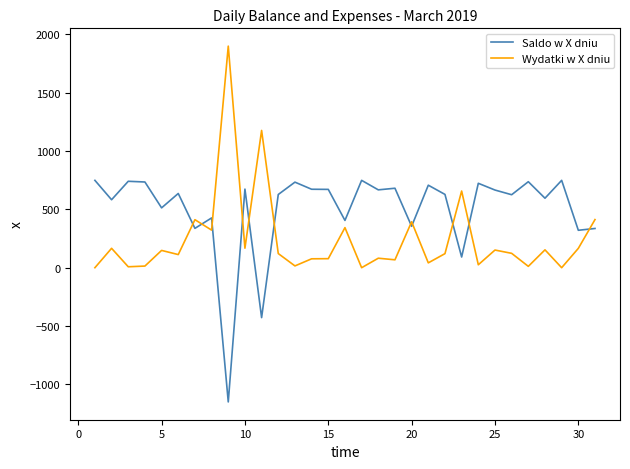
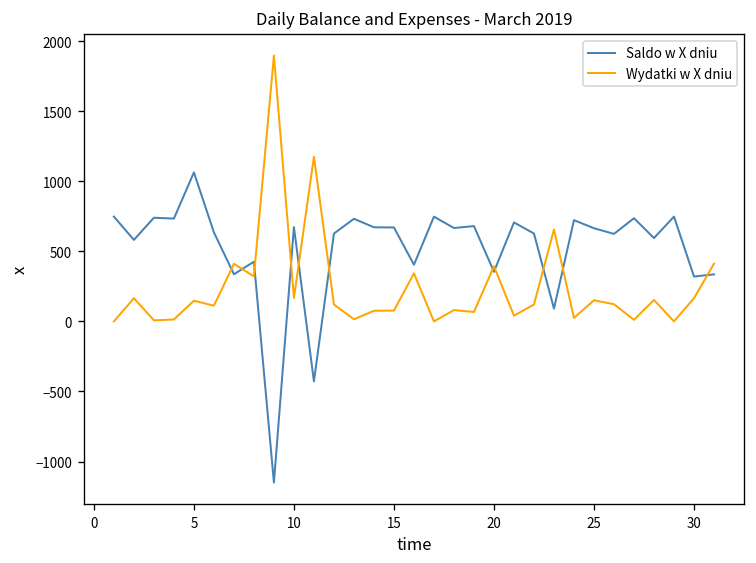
  {
    "Saldo w X dniu": {
-     "5": 510,
+     "5": 1060,
      "10": 670,
      "15": 670,
      "20": 350,
      "25": 670,
      "30": 320
    },
    "Wydatki w X dniu": {
      "5": 150,
      "10": 170,
      "15": 80,
      "20": 390,
      "25": 150,
      "30": 170
    }
  }
